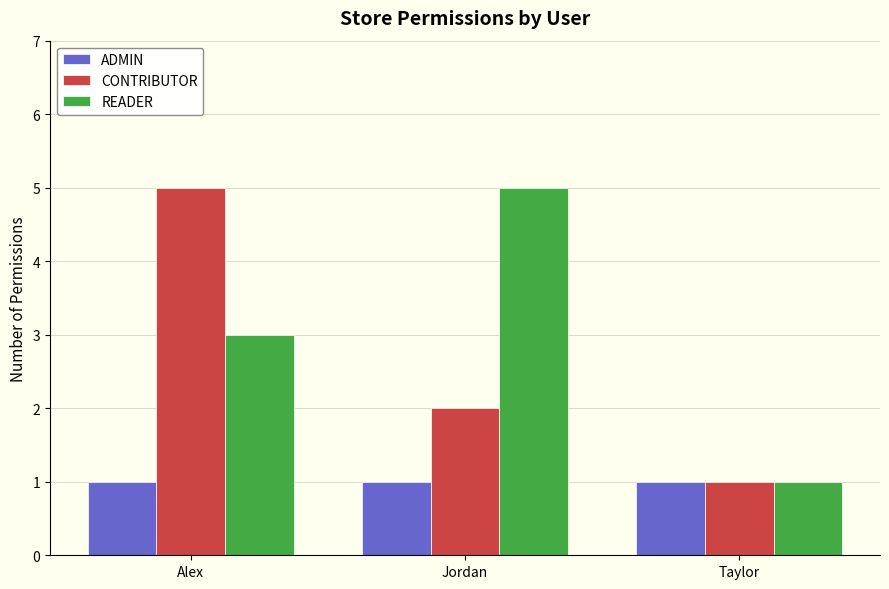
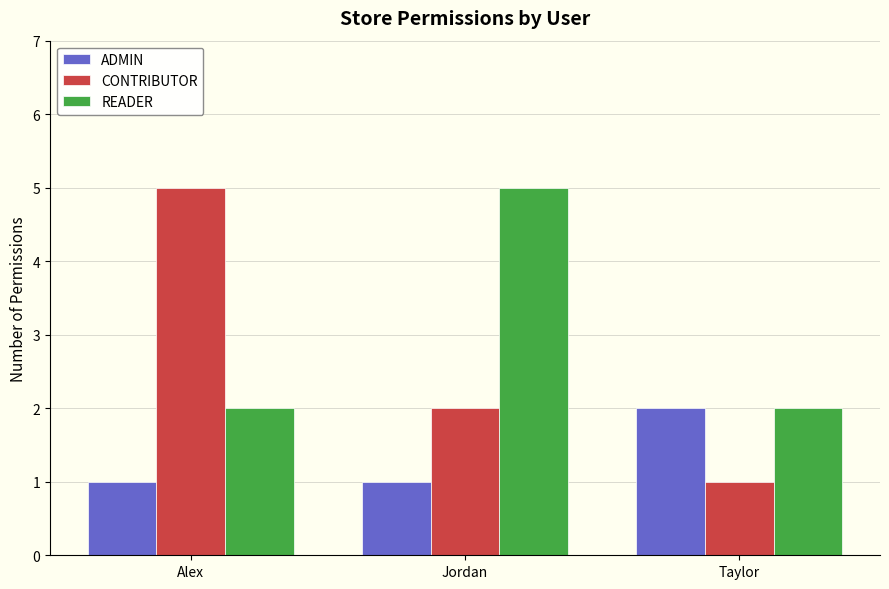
  {
    "ADMIN": {
      "Alex": 1,
      "Jordan": 1,
-     "Taylor": 1
+     "Taylor": 2
    },
    "CONTRIBUTOR": {
      "Alex": 5,
      "Jordan": 2,
      "Taylor": 1
    },
    "READER": {
-     "Alex": 3,
+     "Alex": 2,
      "Jordan": 5,
-     "Taylor": 1
+     "Taylor": 2
    }
  }
